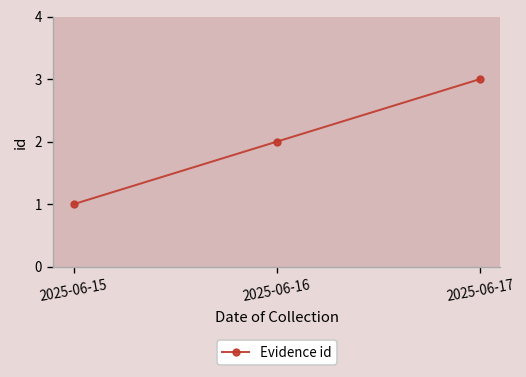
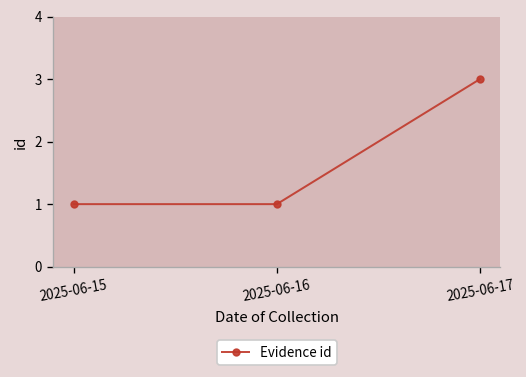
  {
    "2025-06-15": 1,
-   "2025-06-16": 2,
+   "2025-06-16": 1,
    "2025-06-17": 3
  }
